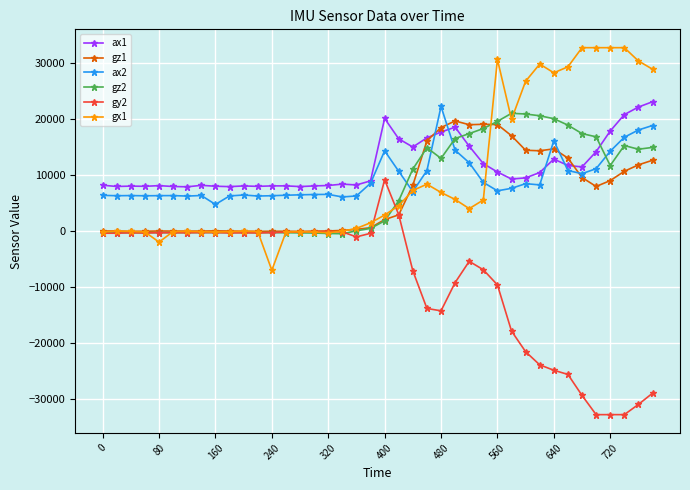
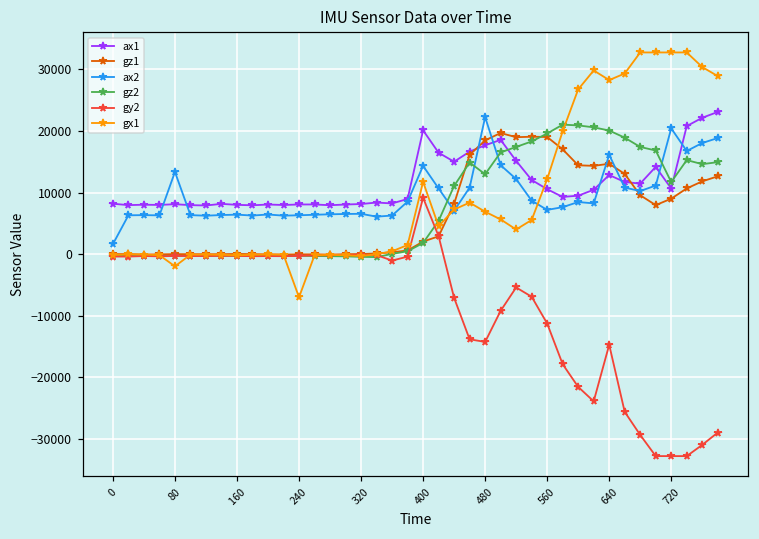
  {
    "ax1": {
      "0": 8000,
      "80": 8000,
      "160": 8000,
      "240": 8000,
      "320": 8000,
      "400": 20000,
      "480": 18000,
      "560": 11000,
      "640": 13000,
-     "720": 18000
+     "720": 11000
    },
    "gz1": {
      "480": 19000,
      "560": 19000,
      "640": 15000,
      "720": 9000
    },
    "ax2": {
-     "0": 6000,
-     "80": 6000,
-     "160": 5000,
+     "0": 2000,
+     "80": 13000,
+     "160": 6000,
      "240": 6000,
      "320": 7000,
      "400": 14000,
      "480": 22000,
      "560": 7000,
      "640": 16000,
-     "720": 14000
+     "720": 20000
    },
    "gz2": {
      "480": 13000,
      "560": 20000,
      "640": 20000,
      "720": 12000
    },
    "gy2": {
      "400": 9000,
      "480": -14000,
-     "560": -10000,
-     "640": -25000,
+     "560": -11000,
+     "640": -15000,
      "720": -33000
    },
    "gx1": {
      "80": -2000,
      "240": -7000,
-     "400": 3000,
+     "400": 12000,
      "480": 7000,
-     "560": 31000,
+     "560": 12000,
      "640": 28000,
      "720": 33000
    }
  }
